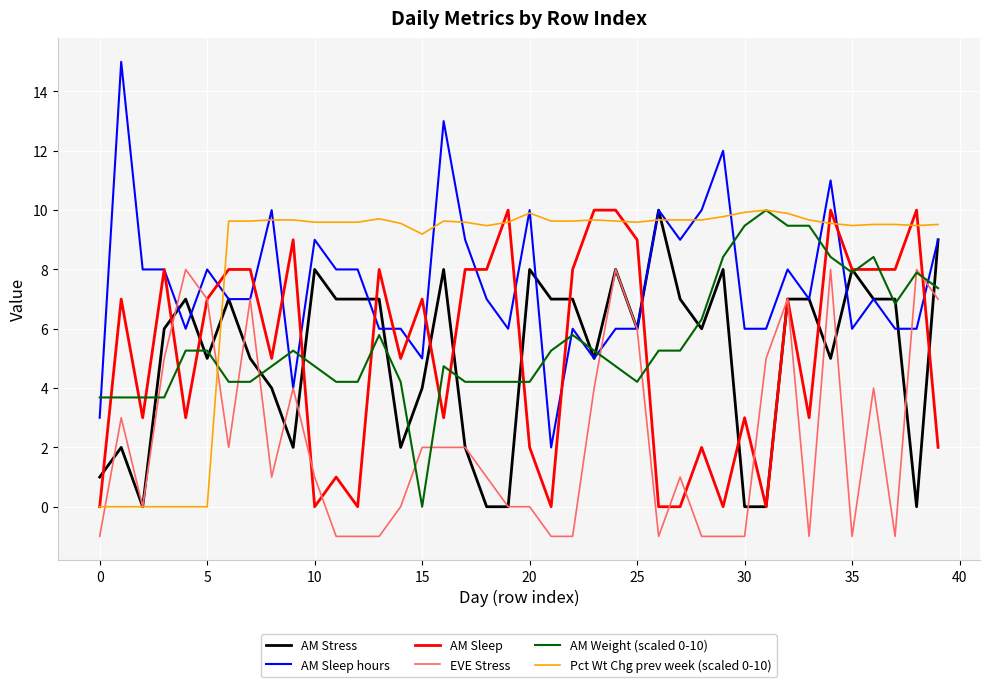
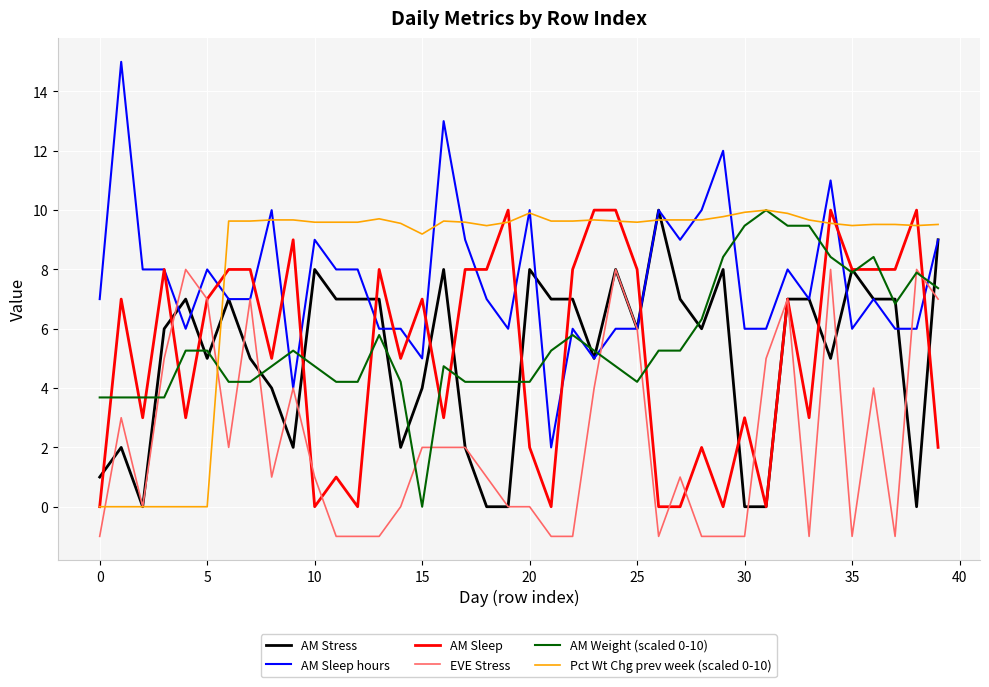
  {
    "AM Stress": {
      "0": 1,
      "5": 5,
      "10": 8,
      "15": 4,
      "20": 8,
      "30": 0
    },
    "AM Sleep hours": {
-     "0": 3,
+     "0": 7,
      "5": 8,
      "10": 9,
      "15": 5,
      "20": 10,
      "30": 6,
      "35": 6
    },
    "AM Sleep": {
      "10": 0,
      "15": 7,
      "20": 2,
-     "25": 9,
+     "25": 8,
      "30": 3
    },
    "EVE Stress": {
      "0": -1,
      "10": 1,
      "15": 2,
      "20": 0,
      "30": -1,
      "35": -1
    },
    "AM Weight (scaled 0-10)": {
      "0": 3.7,
      "5": 5.3,
      "10": 4.7,
      "15": 0,
      "20": 4.2,
      "25": 4.2,
      "30": 9.5,
      "35": 7.9
    },
    "Pct Wt Chg prev week (scaled 0-10)": {
      "5": 0,
      "10": 9.6,
      "15": 9.2,
      "20": 9.9,
      "25": 9.6,
      "30": 10,
      "35": 9.5
    }
  }
